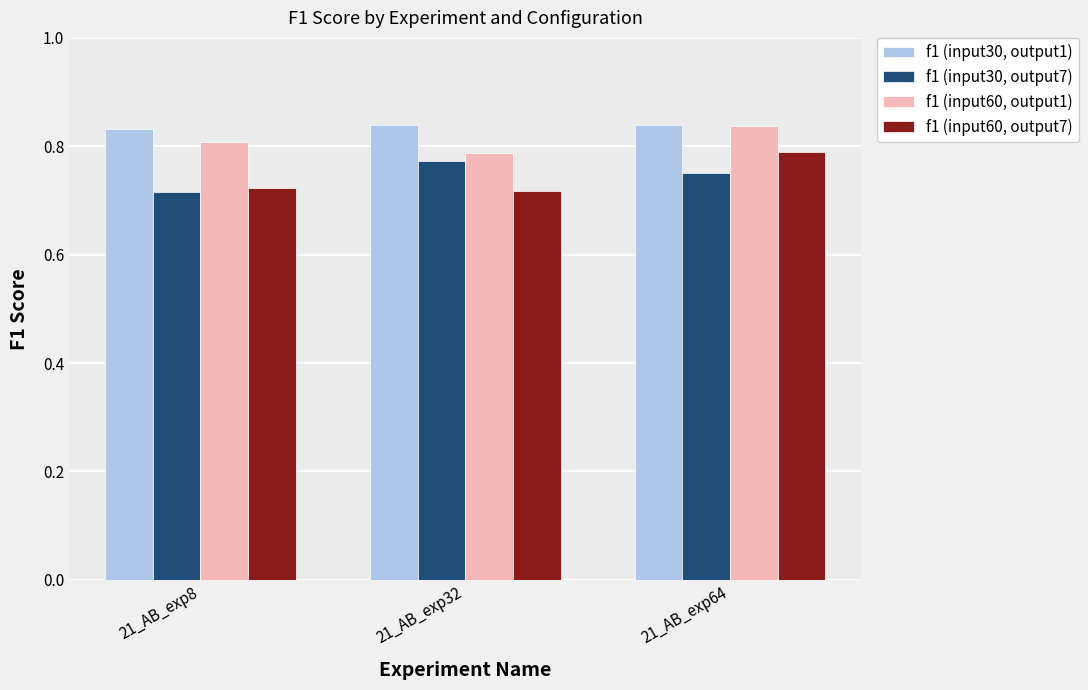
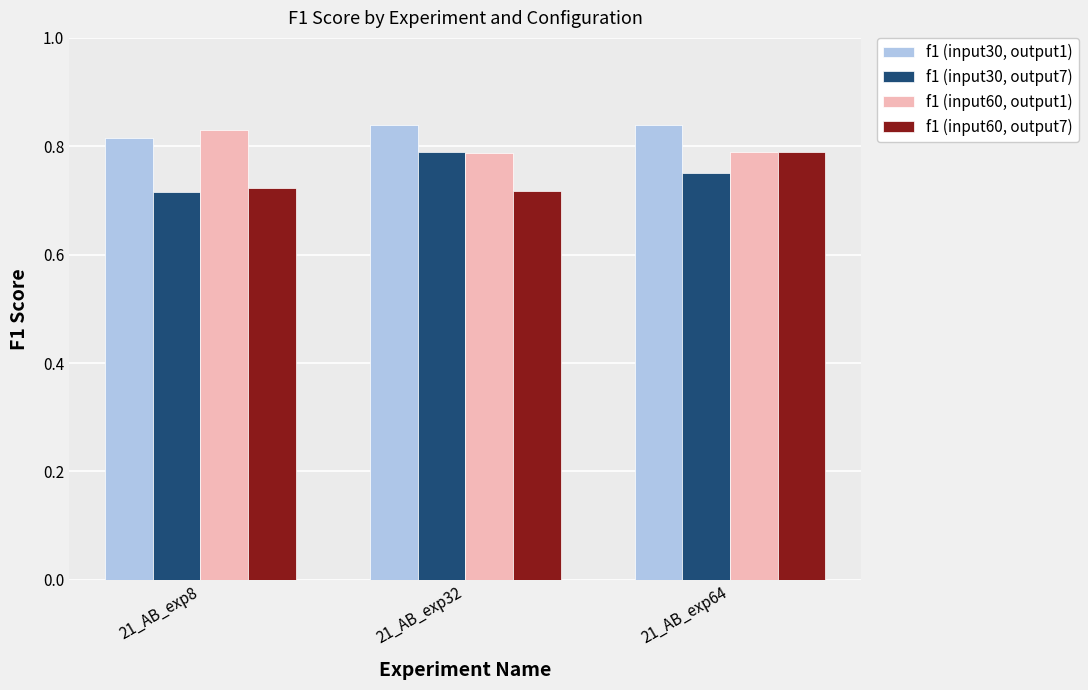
  {
    "f1 (input30, output1)": {
-     "21_AB_exp8": 0.83,
+     "21_AB_exp8": 0.82,
      "21_AB_exp32": 0.84,
      "21_AB_exp64": 0.84
    },
    "f1 (input30, output7)": {
      "21_AB_exp8": 0.72,
-     "21_AB_exp32": 0.77,
+     "21_AB_exp32": 0.79,
      "21_AB_exp64": 0.75
    },
    "f1 (input60, output1)": {
-     "21_AB_exp8": 0.81,
+     "21_AB_exp8": 0.83,
      "21_AB_exp32": 0.79,
-     "21_AB_exp64": 0.84
+     "21_AB_exp64": 0.79
    },
    "f1 (input60, output7)": {
      "21_AB_exp8": 0.72,
      "21_AB_exp32": 0.72,
      "21_AB_exp64": 0.79
    }
  }
